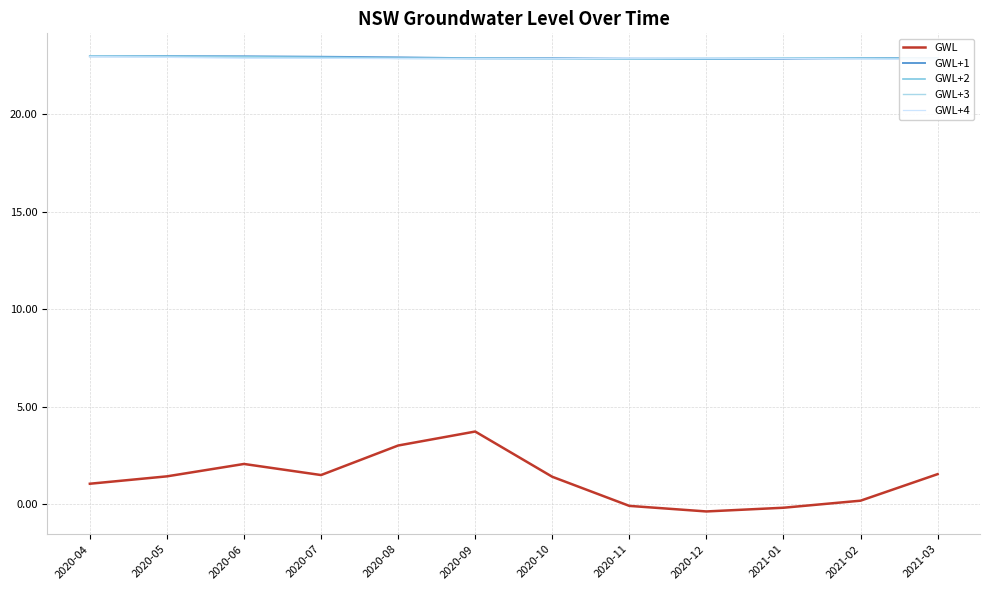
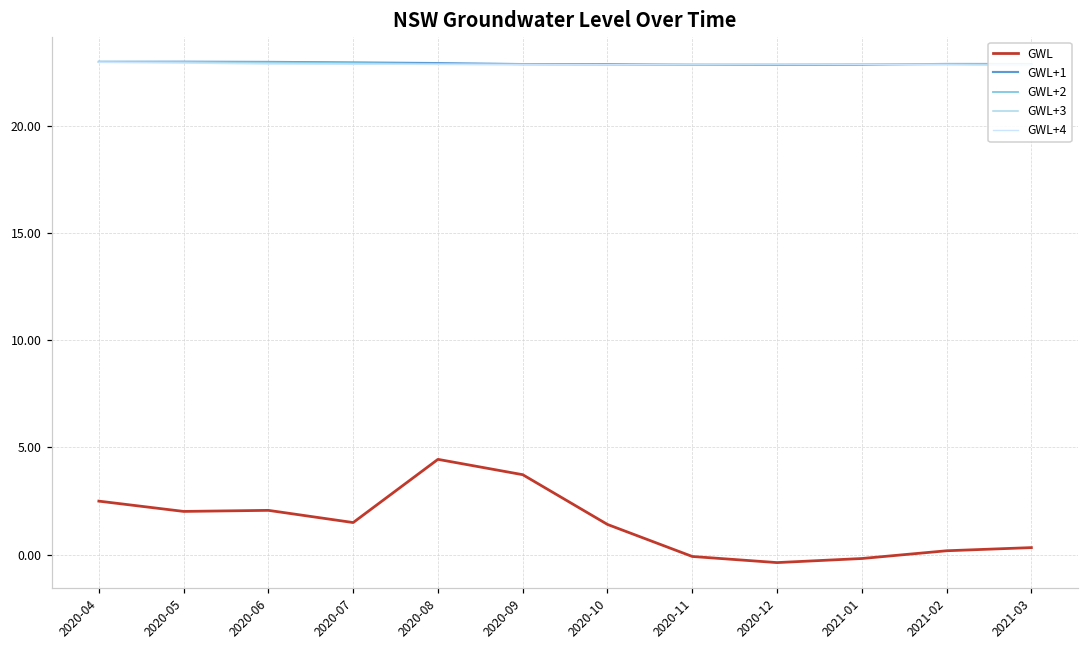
  {
    "GWL": {
-     "2020-04": 1.1,
-     "2020-05": 1.4,
+     "2020-04": 2.5,
+     "2020-05": 2.0,
      "2020-06": 2.1,
      "2020-07": 1.5,
-     "2020-08": 3.0,
+     "2020-08": 4.4,
      "2020-09": 3.7,
      "2020-10": 1.4,
      "2020-11": -0.1,
      "2020-12": -0.4,
      "2021-01": -0.2,
      "2021-02": 0.2,
-     "2021-03": 1.5
+     "2021-03": 0.3
    }
  }
